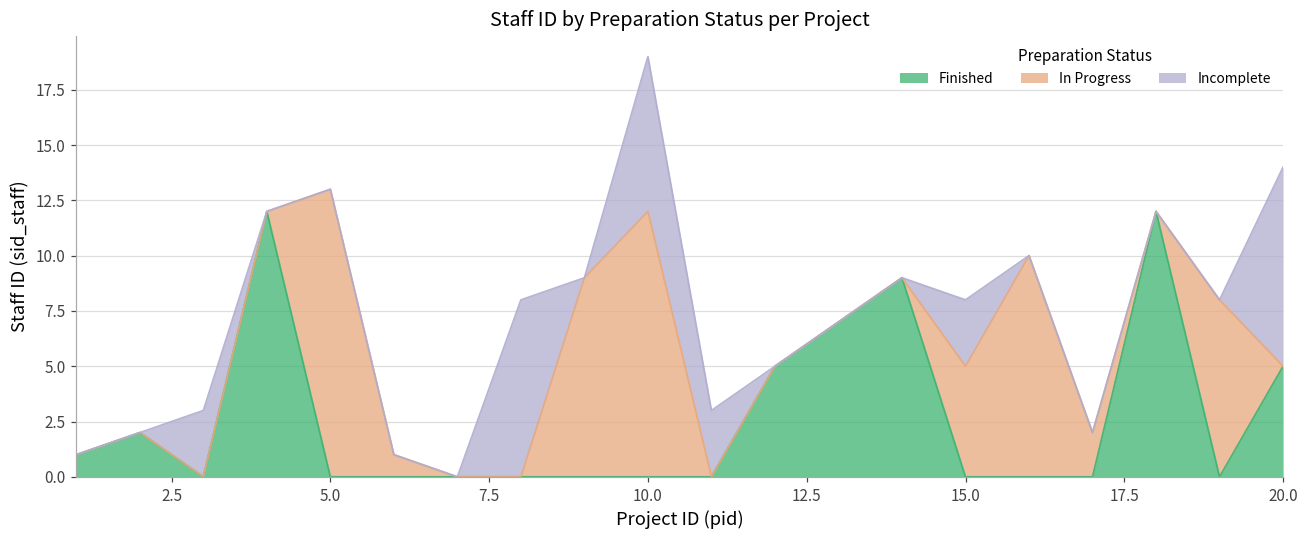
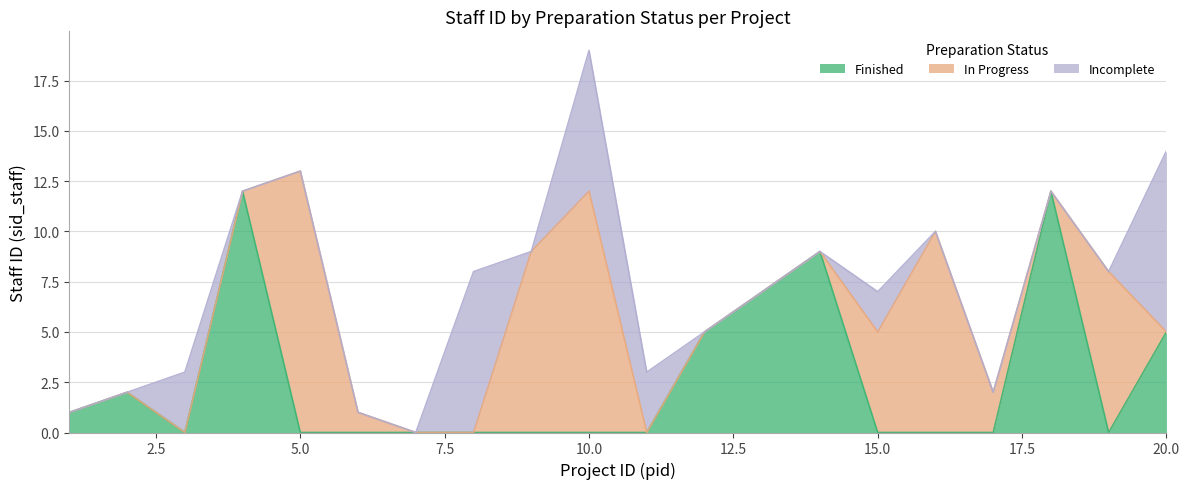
  {
    "Finished": {
      "5.0": 0,
      "10.0": 0,
      "15.0": 0
    },
    "In Progress": {
      "10.0": 12,
      "15.0": 5
    },
    "Incomplete": {
      "10.0": 19,
-     "15.0": 3,
+     "15.0": 2,
      "20.0": 14
    }
  }
